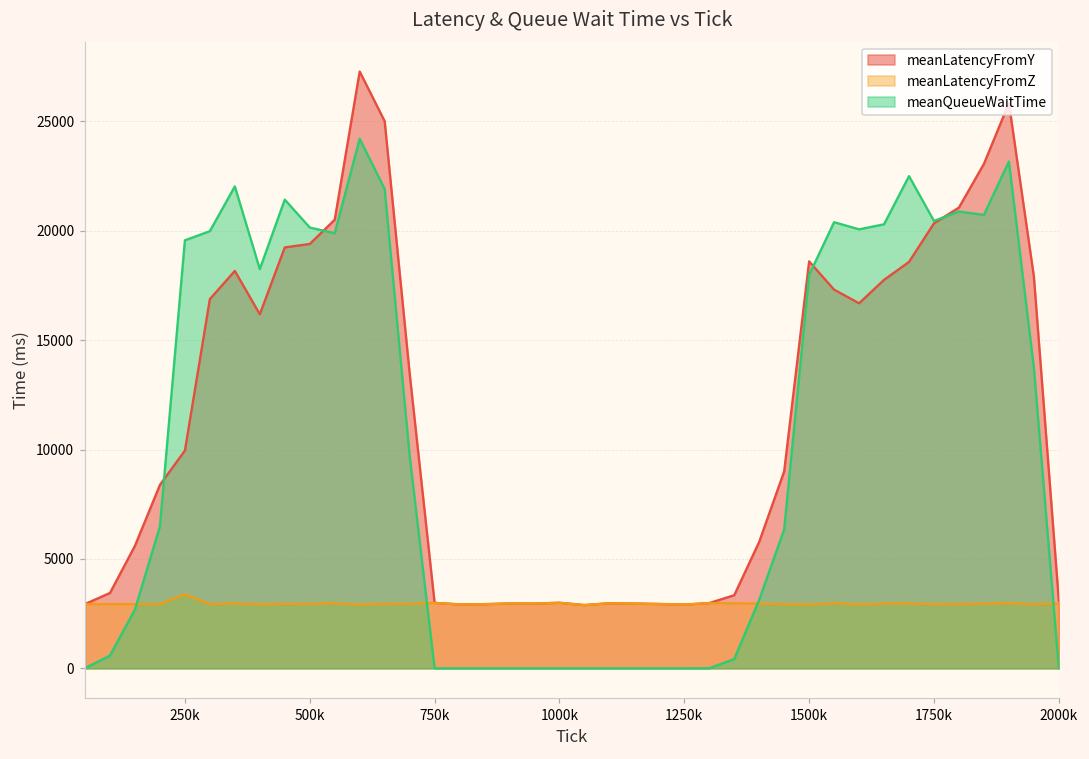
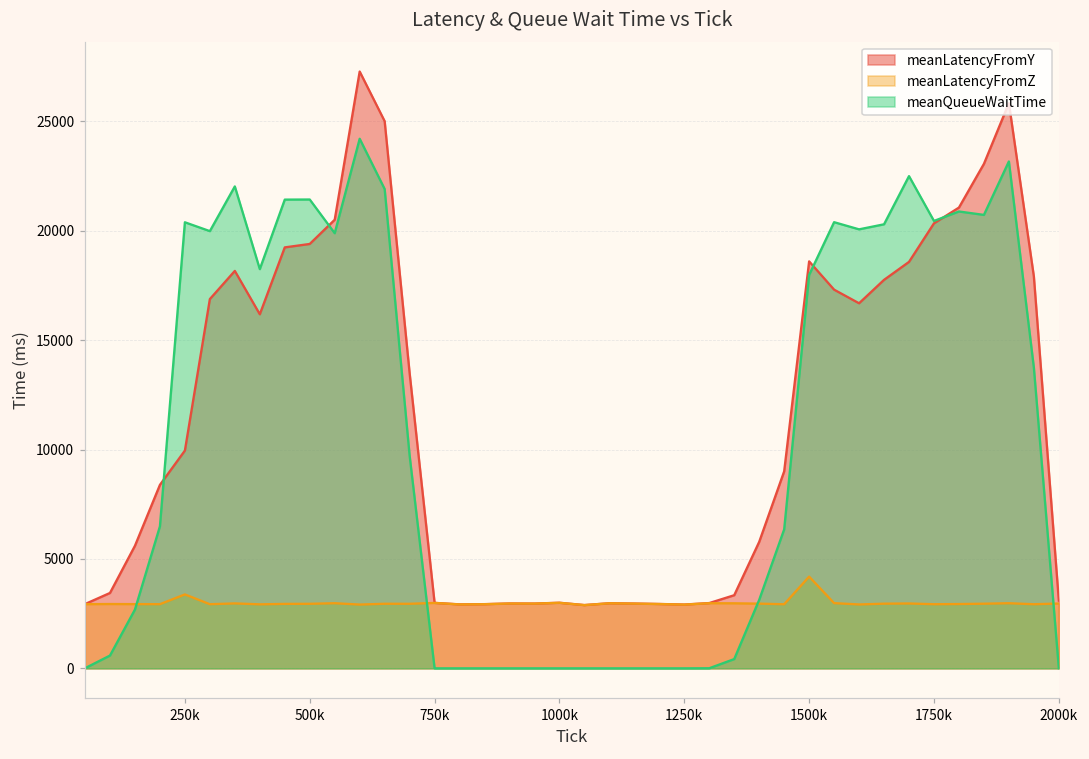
  {
    "meanLatencyFromY": {
      "250k": 10000,
      "500k": 19400,
      "1500k": 18600,
      "2000k": 3100
    },
    "meanLatencyFromZ": {
      "250k": 3400,
      "500k": 3000,
-     "1500k": 2900,
+     "1500k": 4200,
      "1750k": 2900,
      "2000k": 3000
    },
    "meanQueueWaitTime": {
-     "250k": 19600,
-     "500k": 20100,
+     "250k": 20400,
+     "500k": 21400,
      "750k": 0,
      "1000k": 0,
      "1250k": 0,
      "1500k": 18000,
      "2000k": 0
    }
  }
